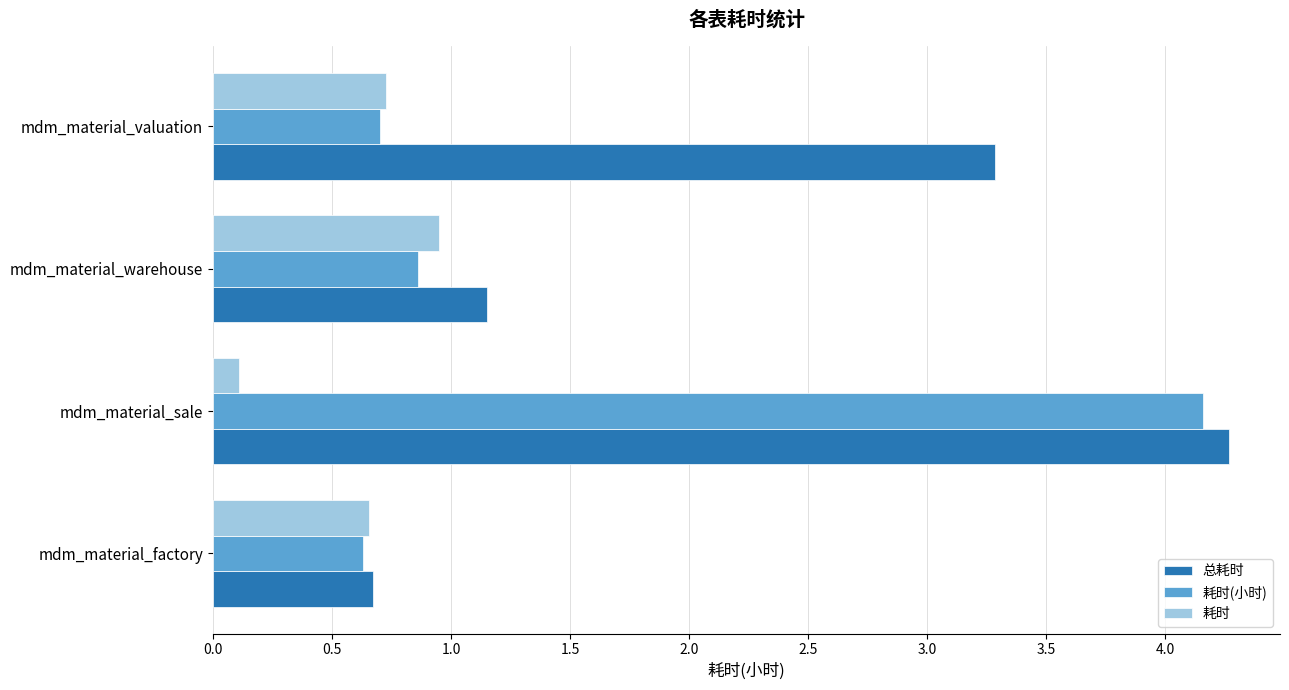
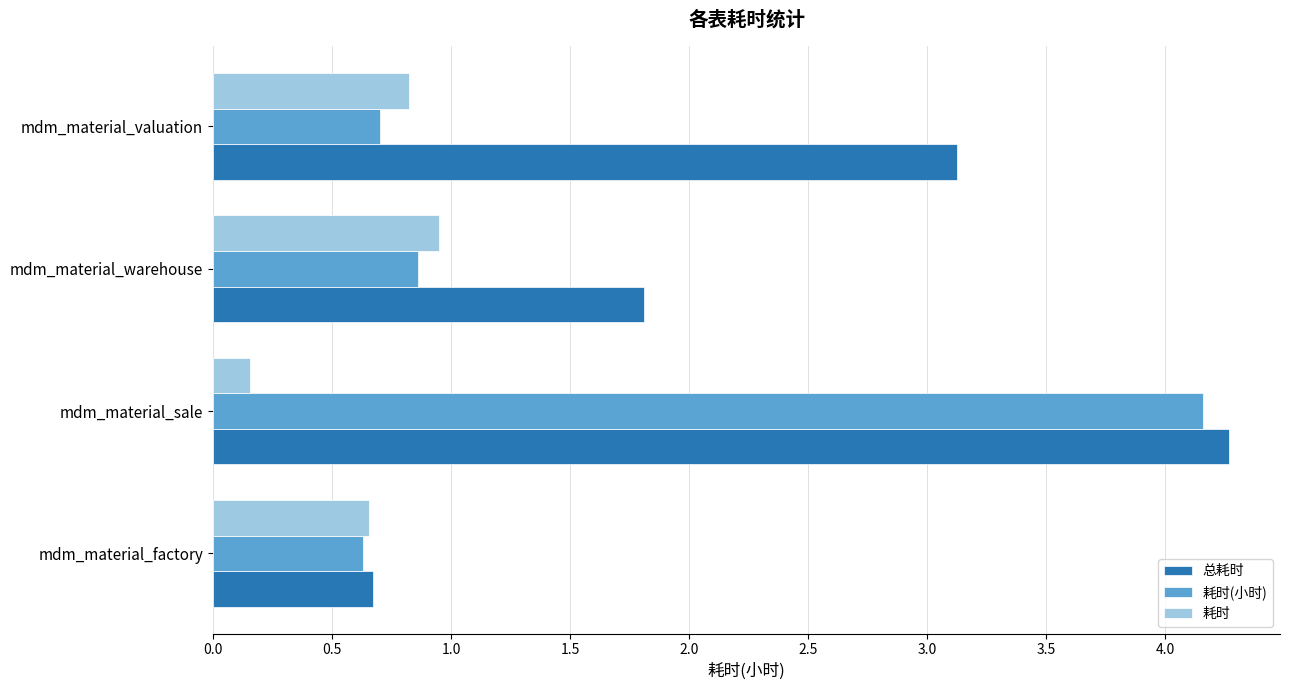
  {
    "总耗时": {
-     "mdm_material_valuation": 3.29,
-     "mdm_material_warehouse": 1.15,
+     "mdm_material_valuation": 3.13,
+     "mdm_material_warehouse": 1.81,
      "mdm_material_sale": 4.27,
      "mdm_material_factory": 0.67
    },
    "耗时(小时)": {
      "mdm_material_valuation": 0.70,
      "mdm_material_warehouse": 0.86,
      "mdm_material_sale": 4.16,
      "mdm_material_factory": 0.63
    },
    "耗时": {
-     "mdm_material_valuation": 0.73,
+     "mdm_material_valuation": 0.82,
      "mdm_material_warehouse": 0.95,
-     "mdm_material_sale": 0.11,
+     "mdm_material_sale": 0.16,
      "mdm_material_factory": 0.65
    }
  }
